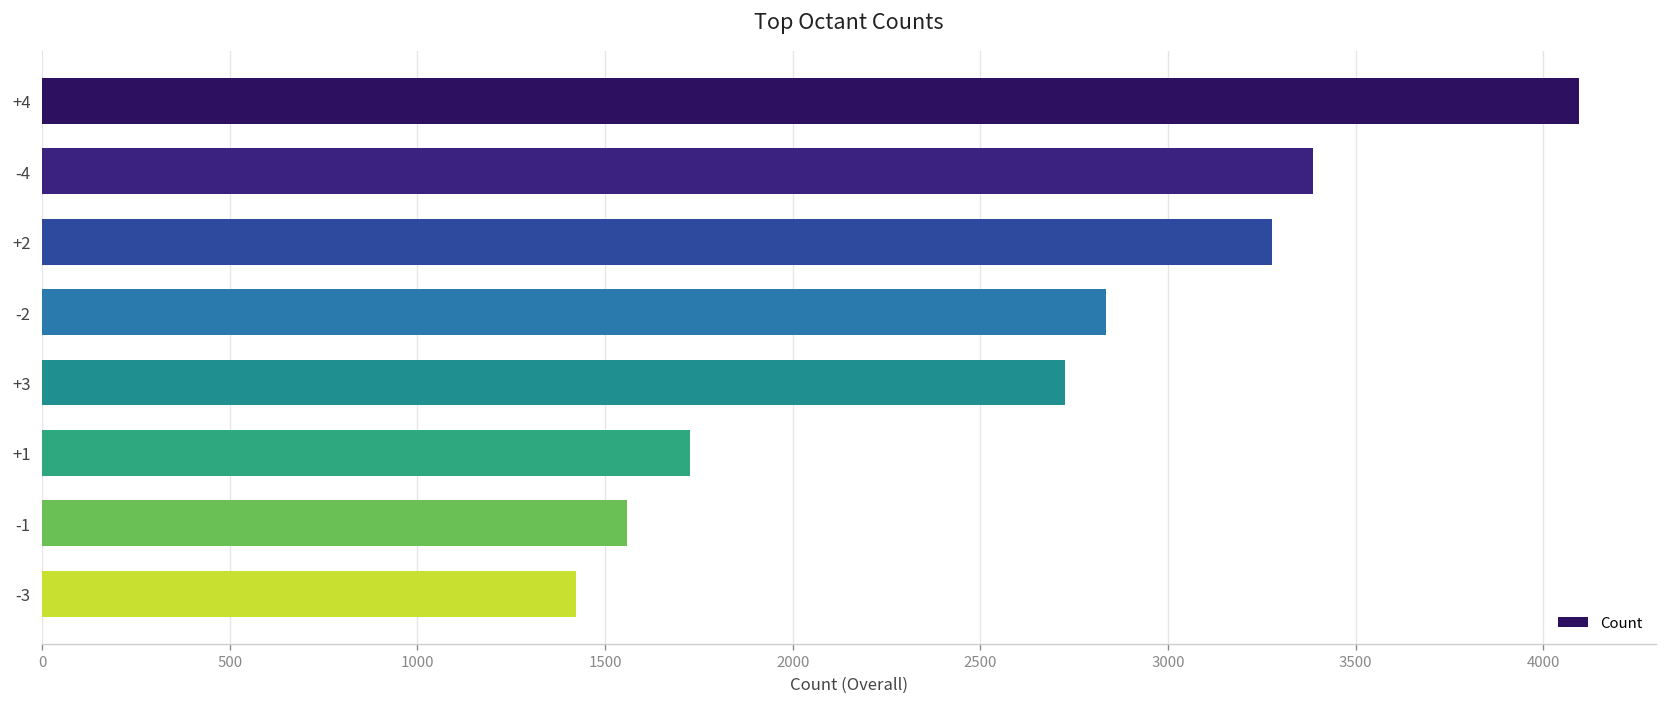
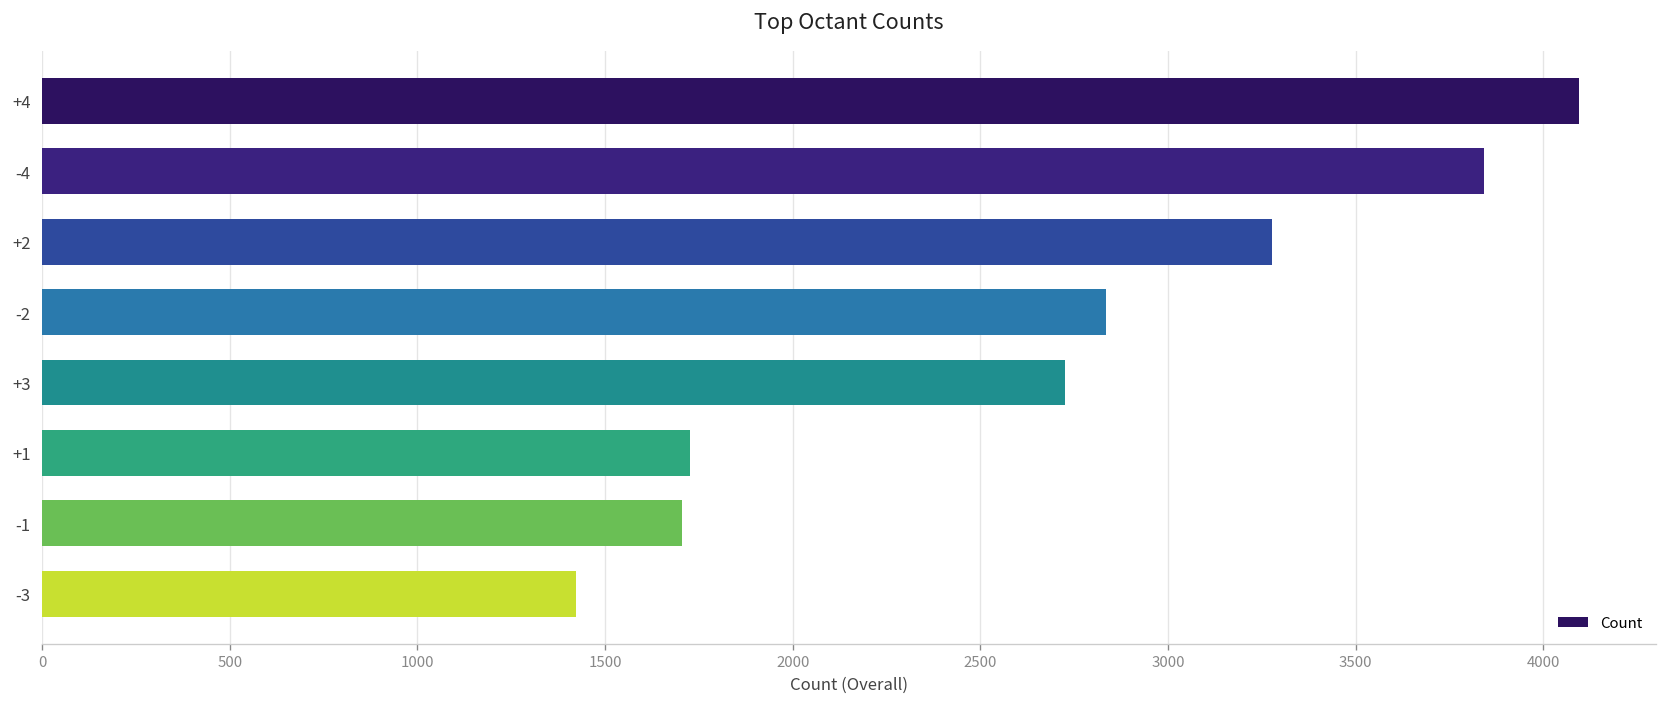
  {
    "+4": 4100,
-   "-4": 3390,
+   "-4": 3840,
    "+2": 3280,
    "-2": 2830,
    "+3": 2730,
    "+1": 1730,
-   "-1": 1560,
+   "-1": 1700,
    "-3": 1420
  }
